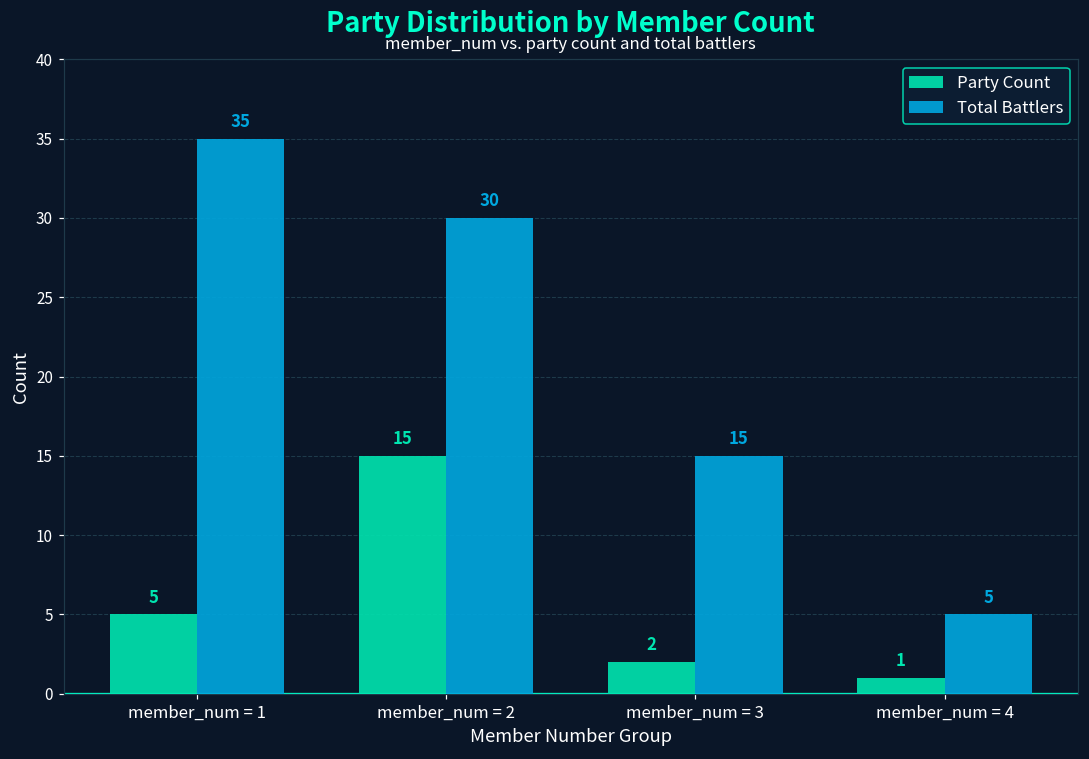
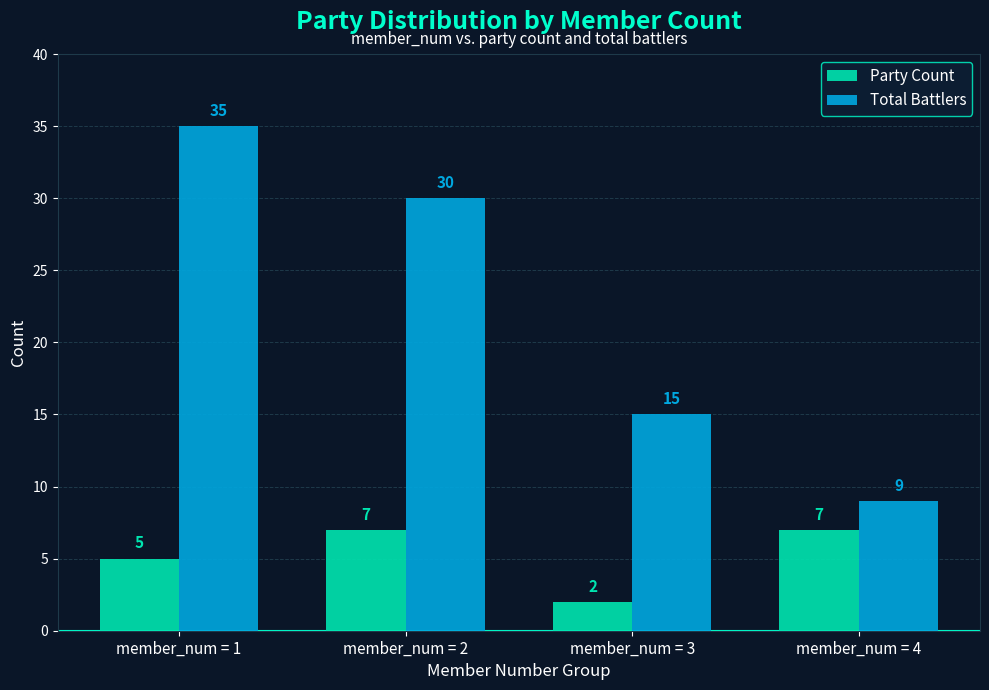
  {
    "Party Count": {
      "member_num = 1": 5,
-     "member_num = 2": 15,
+     "member_num = 2": 7,
      "member_num = 3": 2,
-     "member_num = 4": 1
+     "member_num = 4": 7
    },
    "Total Battlers": {
      "member_num = 1": 35,
      "member_num = 2": 30,
      "member_num = 3": 15,
-     "member_num = 4": 5
+     "member_num = 4": 9
    }
  }
